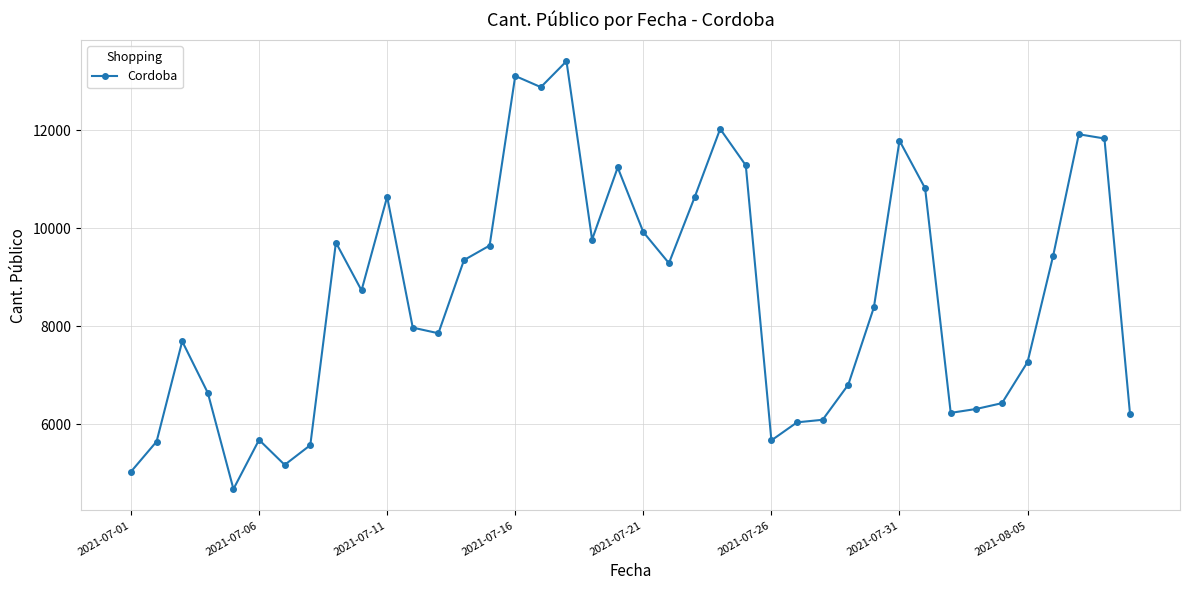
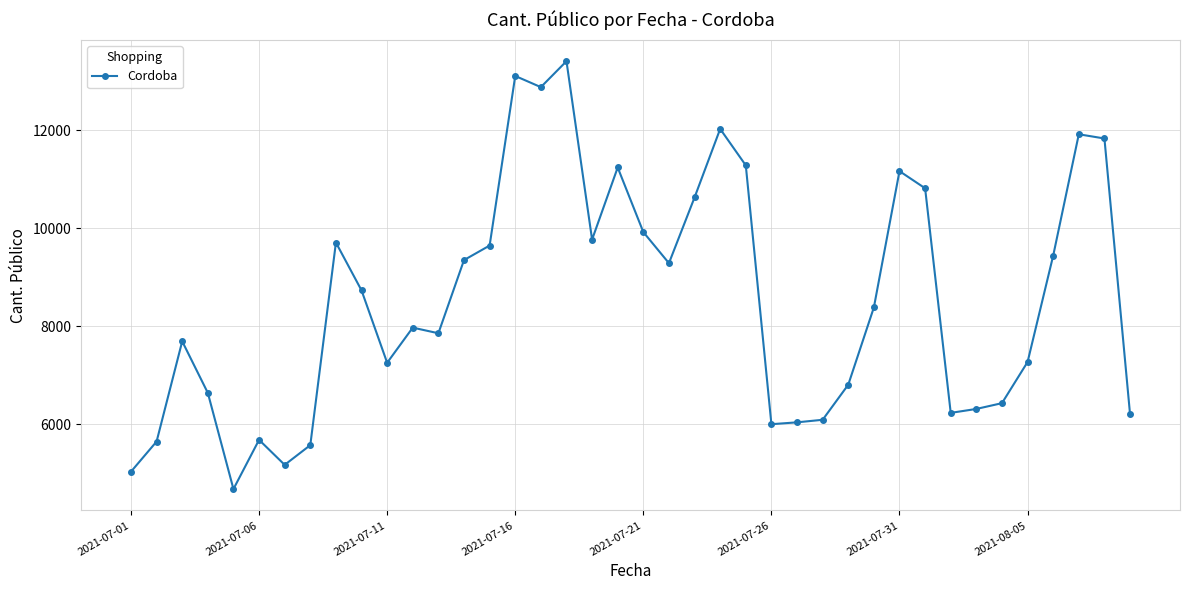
  {
    "2021-07-01": 5000,
    "2021-07-06": 5700,
-   "2021-07-11": 10600,
+   "2021-07-11": 7300,
    "2021-07-16": 13100,
    "2021-07-21": 9900,
-   "2021-07-26": 5700,
-   "2021-07-31": 11800,
+   "2021-07-26": 6000,
+   "2021-07-31": 11200,
    "2021-08-05": 7300
  }
